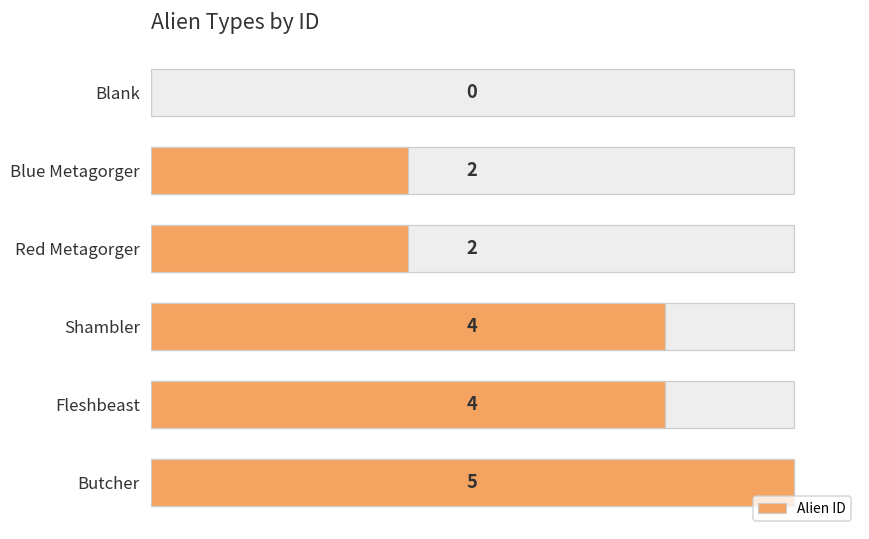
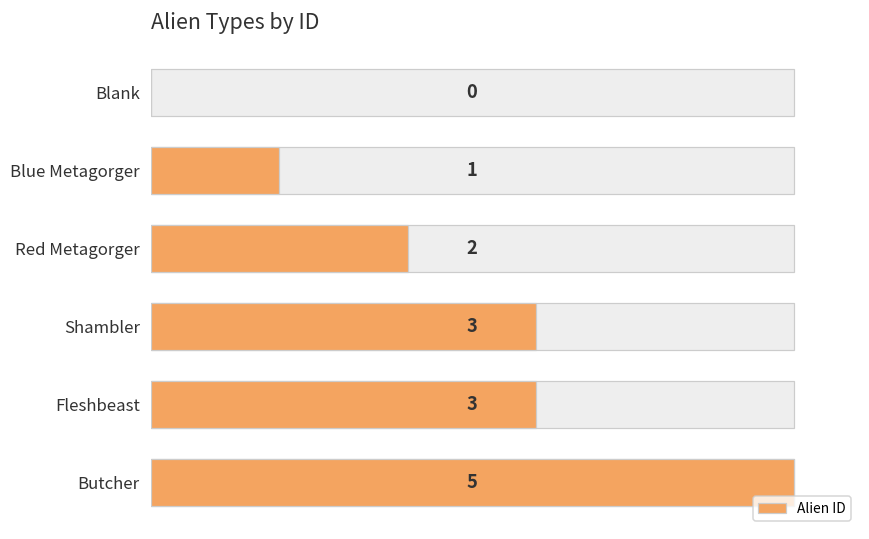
  {
    "Alien ID": {
-     "Blue Metagorger": 2,
-     "Shambler": 4,
-     "Fleshbeast": 4,
+     "Blue Metagorger": 1,
+     "Shambler": 3,
+     "Fleshbeast": 3,
      "Butcher": 5
    }
  }
